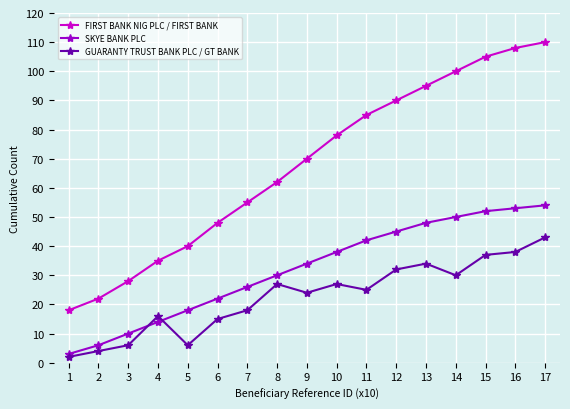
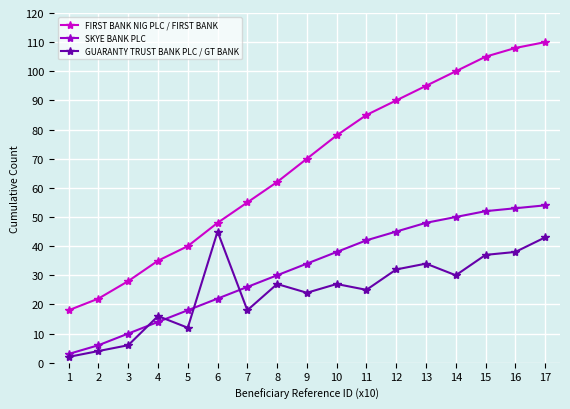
  {
    "GUARANTY TRUST BANK PLC / GT BANK": {
      "1": 2,
      "2": 4,
      "3": 6,
      "4": 16,
-     "5": 6,
-     "6": 15,
+     "5": 12,
+     "6": 45,
      "7": 18,
      "8": 27,
      "9": 24,
      "10": 27,
      "11": 25,
      "12": 32,
      "13": 34,
      "14": 30,
      "15": 37,
      "16": 38,
      "17": 43
    }
  }
